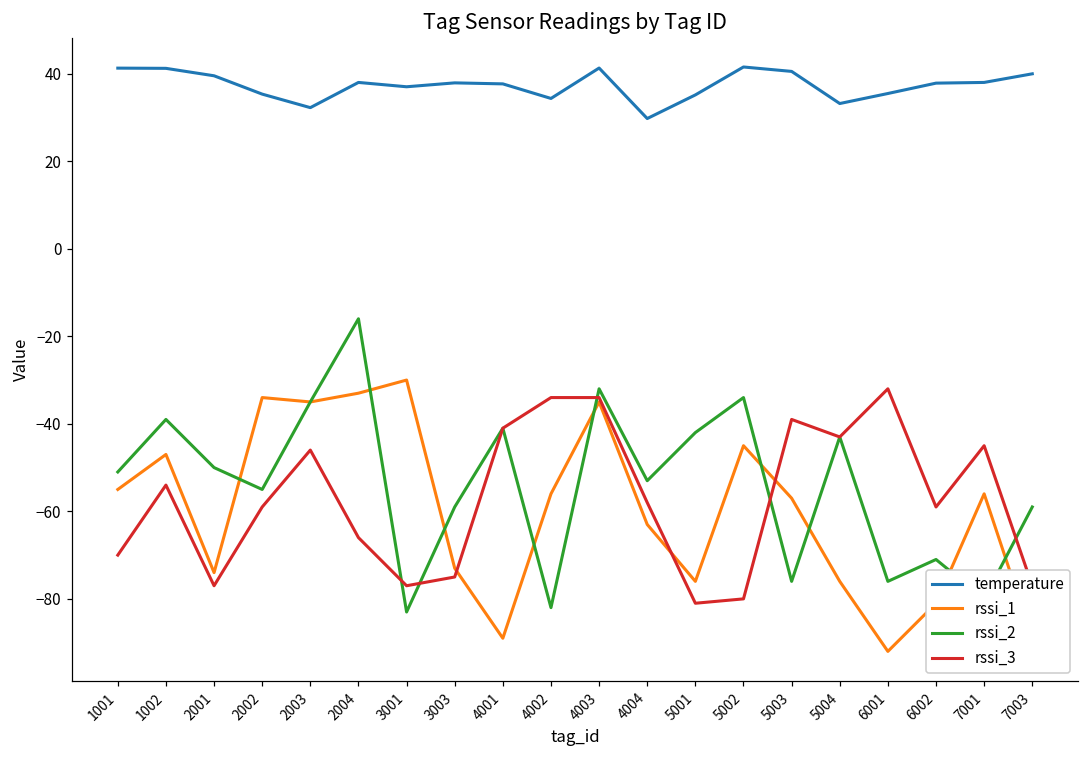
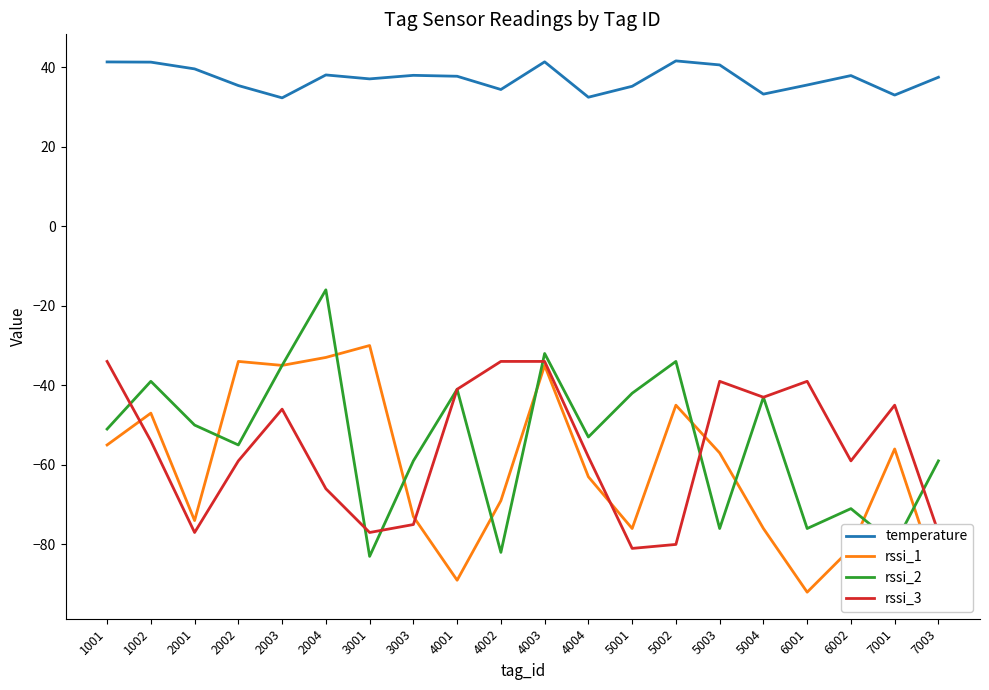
  {
    "temperature": {
      "1001": 41,
      "1002": 41,
      "2001": 40,
      "2002": 35,
      "2003": 32,
      "2004": 38,
      "3001": 37,
      "3003": 38,
      "4001": 38,
      "4002": 34,
      "4003": 41,
-     "4004": 30,
+     "4004": 32,
      "5001": 35,
      "5002": 42,
      "5003": 41,
      "5004": 33,
      "6001": 35,
      "6002": 38,
-     "7001": 38,
-     "7003": 40
+     "7001": 33,
+     "7003": 37
    },
    "rssi_1": {
      "1001": -55,
      "1002": -47,
      "2001": -74,
      "2002": -34,
      "2004": -33,
      "3001": -30,
      "3003": -73,
      "4001": -89,
-     "4002": -56,
+     "4002": -69,
      "4003": -35,
      "4004": -63,
      "5001": -76,
      "5002": -45,
      "5003": -57,
      "5004": -76,
      "6001": -92,
      "7001": -56
    },
    "rssi_2": {
      "1001": -51,
      "1002": -39,
      "2001": -50,
      "2002": -55,
      "2004": -16,
      "3001": -83,
      "3003": -59,
      "4002": -82,
      "4003": -32,
      "4004": -53,
      "5001": -42,
      "5002": -34,
      "5003": -76,
      "6001": -76,
      "6002": -71,
      "7003": -59
    },
    "rssi_3": {
-     "1001": -70,
+     "1001": -34,
      "1002": -54,
      "2001": -77,
      "2002": -59,
      "2003": -46,
      "2004": -66,
      "3001": -77,
      "3003": -75,
      "4002": -34,
      "4003": -34,
      "4004": -58,
      "5001": -81,
      "5002": -80,
      "5003": -39,
-     "6001": -32,
+     "6001": -39,
      "6002": -59,
      "7001": -45
    }
  }
